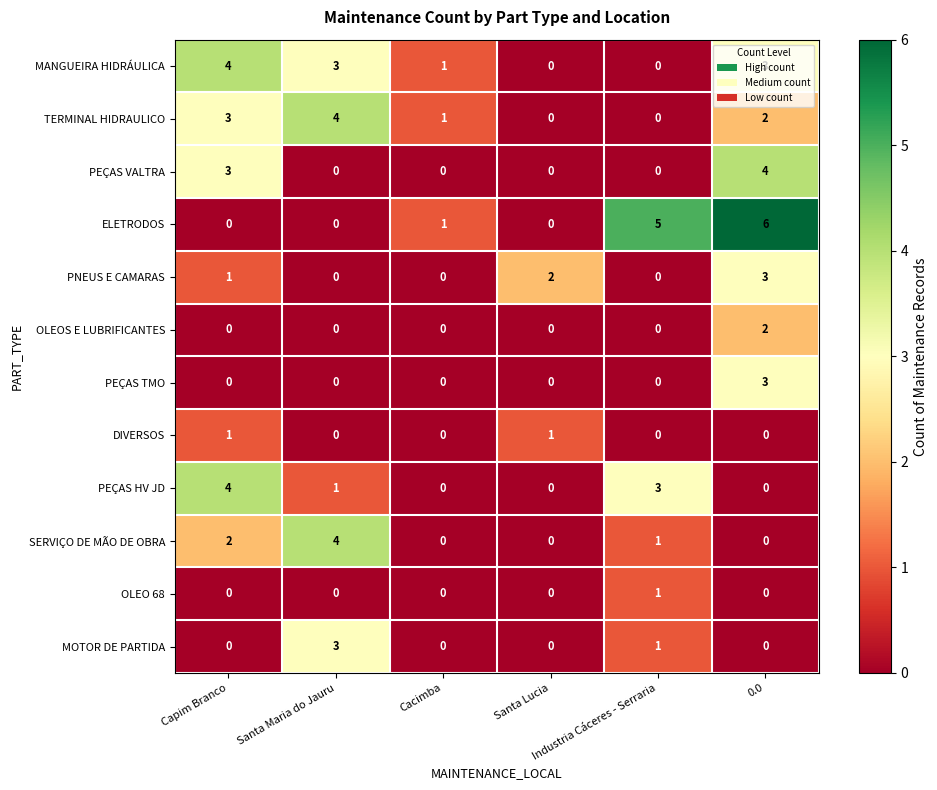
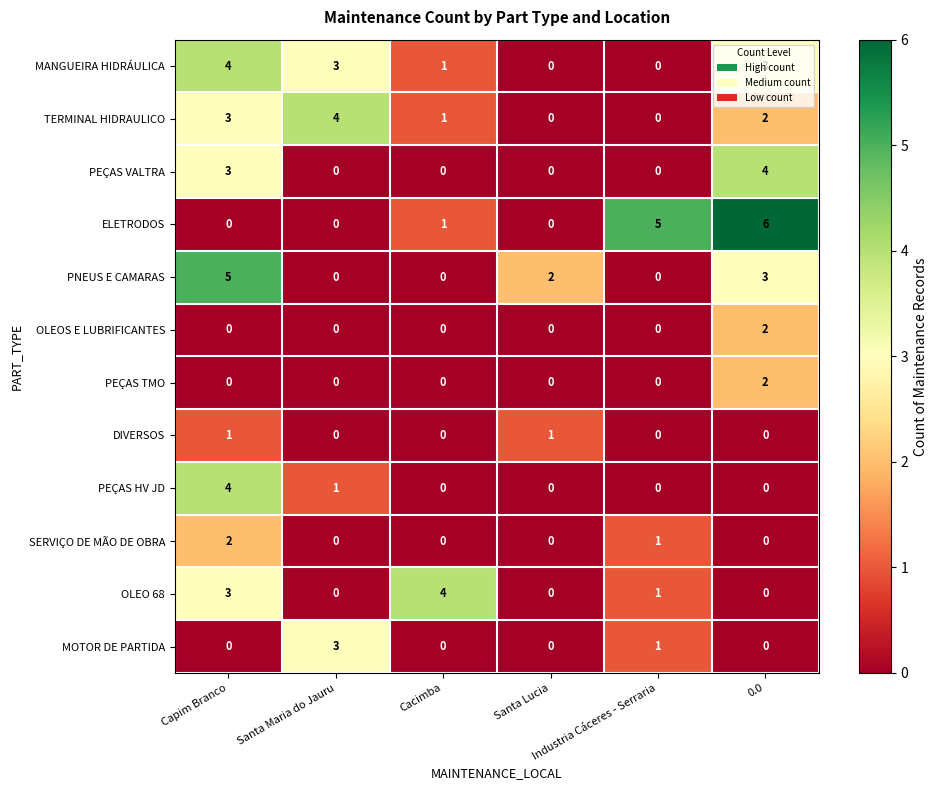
  {
    "MANGUEIRA HIDRÁULICA": {
      "Capim Branco": 4,
      "Santa Maria do Jauru": 3,
      "Cacimba": 1,
      "Santa Lucia": 0,
      "Industria Cáceres - Serraria": 0
    },
    "TERMINAL HIDRAULICO": {
      "Capim Branco": 3,
      "Santa Maria do Jauru": 4,
      "Cacimba": 1,
      "Santa Lucia": 0,
      "Industria Cáceres - Serraria": 0,
      "0.0": 2
    },
    "PEÇAS VALTRA": {
      "Capim Branco": 3,
      "Santa Maria do Jauru": 0,
      "Cacimba": 0,
      "Santa Lucia": 0,
      "Industria Cáceres - Serraria": 0,
      "0.0": 4
    },
    "ELETRODOS": {
      "Capim Branco": 0,
      "Santa Maria do Jauru": 0,
      "Cacimba": 1,
      "Santa Lucia": 0,
      "Industria Cáceres - Serraria": 5,
      "0.0": 6
    },
    "PNEUS E CAMARAS": {
-     "Capim Branco": 1,
+     "Capim Branco": 5,
      "Santa Maria do Jauru": 0,
      "Cacimba": 0,
      "Santa Lucia": 2,
      "Industria Cáceres - Serraria": 0,
      "0.0": 3
    },
    "OLEOS E LUBRIFICANTES": {
      "Capim Branco": 0,
      "Santa Maria do Jauru": 0,
      "Cacimba": 0,
      "Santa Lucia": 0,
      "Industria Cáceres - Serraria": 0,
      "0.0": 2
    },
    "PEÇAS TMO": {
      "Capim Branco": 0,
      "Santa Maria do Jauru": 0,
      "Cacimba": 0,
      "Santa Lucia": 0,
      "Industria Cáceres - Serraria": 0,
-     "0.0": 3
+     "0.0": 2
    },
    "DIVERSOS": {
      "Capim Branco": 1,
      "Santa Maria do Jauru": 0,
      "Cacimba": 0,
      "Santa Lucia": 1,
      "Industria Cáceres - Serraria": 0,
      "0.0": 0
    },
    "PEÇAS HV JD": {
      "Capim Branco": 4,
      "Santa Maria do Jauru": 1,
      "Cacimba": 0,
      "Santa Lucia": 0,
-     "Industria Cáceres - Serraria": 3,
+     "Industria Cáceres - Serraria": 0,
      "0.0": 0
    },
    "SERVIÇO DE MÃO DE OBRA": {
      "Capim Branco": 2,
-     "Santa Maria do Jauru": 4,
+     "Santa Maria do Jauru": 0,
      "Cacimba": 0,
      "Santa Lucia": 0,
      "Industria Cáceres - Serraria": 1,
      "0.0": 0
    },
    "OLEO 68": {
-     "Capim Branco": 0,
+     "Capim Branco": 3,
      "Santa Maria do Jauru": 0,
-     "Cacimba": 0,
+     "Cacimba": 4,
      "Santa Lucia": 0,
      "Industria Cáceres - Serraria": 1,
      "0.0": 0
    },
    "MOTOR DE PARTIDA": {
      "Capim Branco": 0,
      "Santa Maria do Jauru": 3,
      "Cacimba": 0,
      "Santa Lucia": 0,
      "Industria Cáceres - Serraria": 1,
      "0.0": 0
    }
  }
